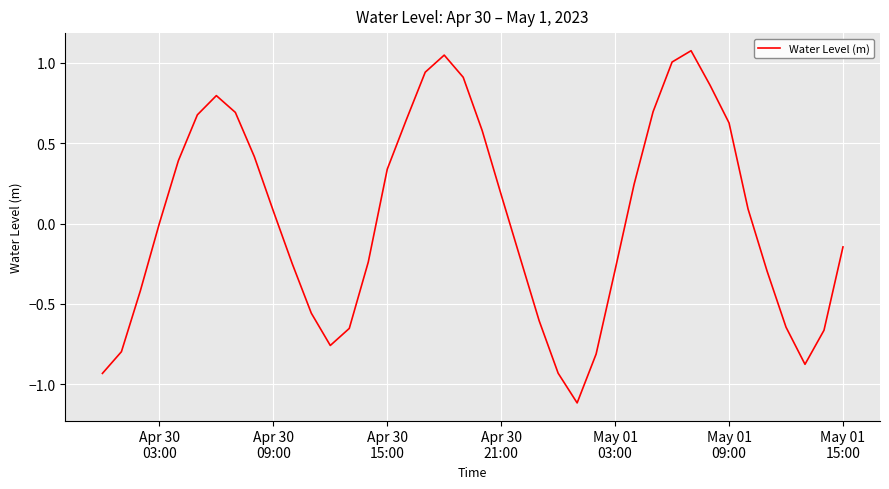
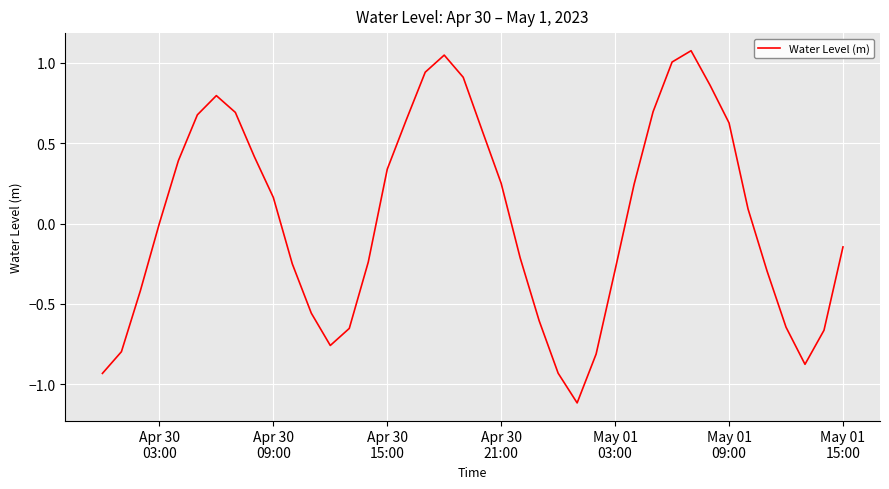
  {
    "Apr 30 03:00": 0.00,
-   "Apr 30 09:00": 0.08,
+   "Apr 30 09:00": 0.16,
    "Apr 30 15:00": 0.34,
-   "Apr 30 21:00": 0.18,
+   "Apr 30 21:00": 0.25,
    "May 01 03:00": -0.29,
    "May 01 09:00": 0.63,
    "May 01 15:00": -0.15
  }
